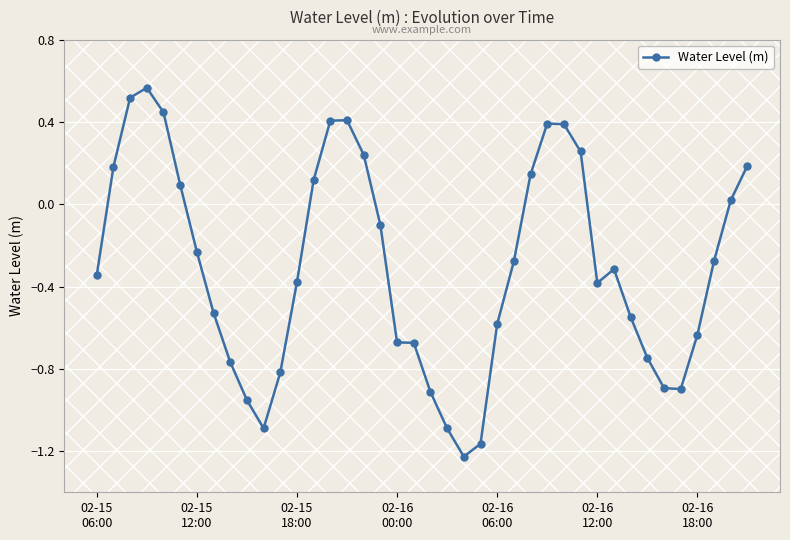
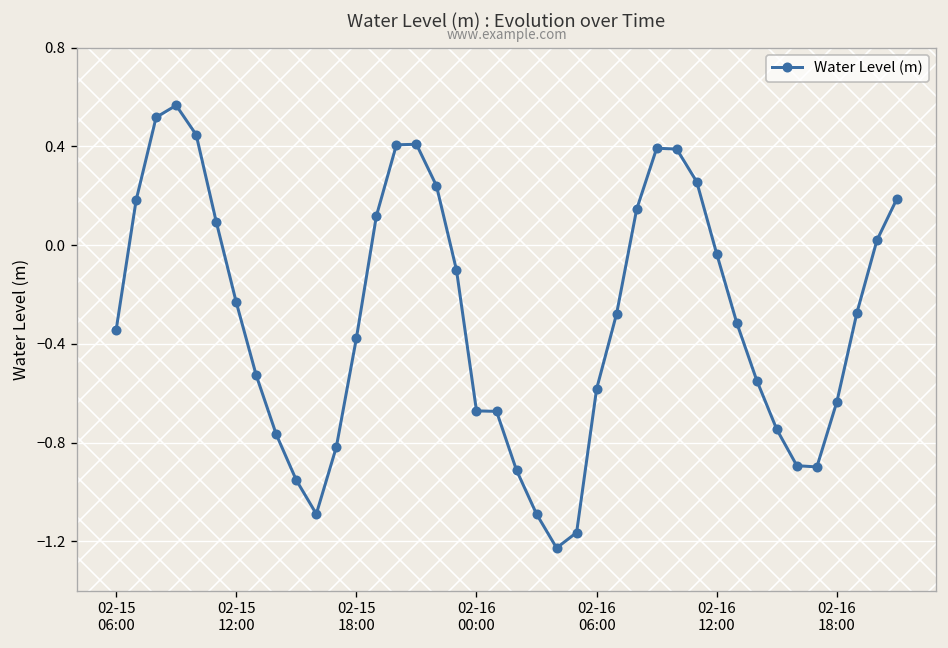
  {
    "02-15 06:00": -0.34,
    "02-15 12:00": -0.23,
    "02-15 18:00": -0.38,
    "02-16 00:00": -0.67,
    "02-16 06:00": -0.58,
-   "02-16 12:00": -0.38,
+   "02-16 12:00": -0.04,
    "02-16 18:00": -0.63
  }
